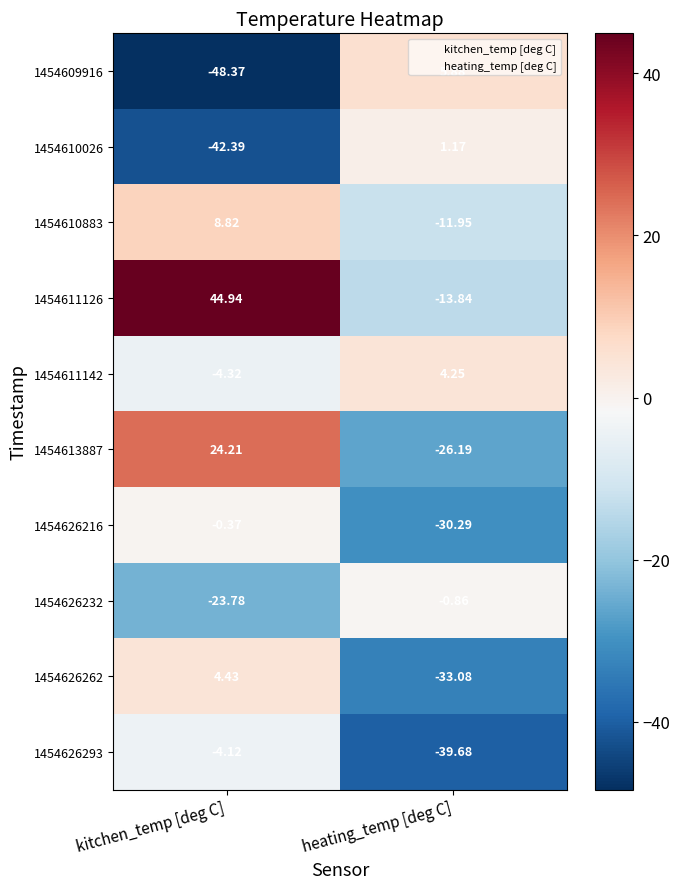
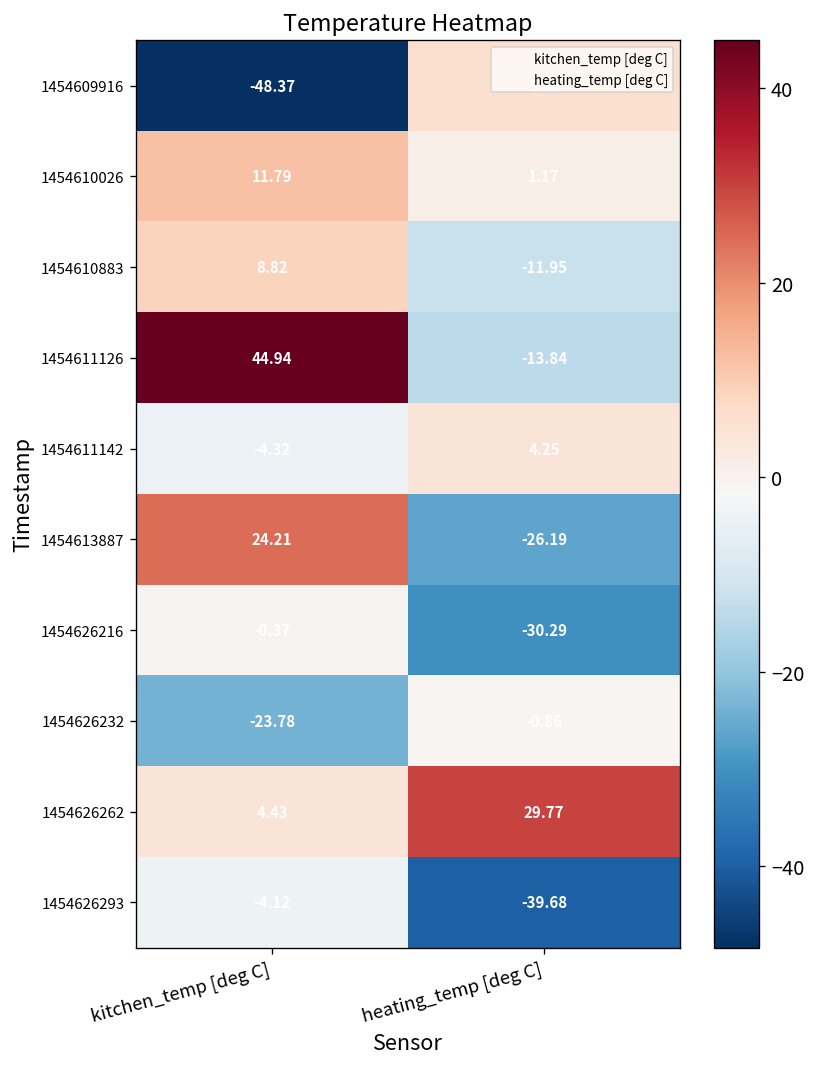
  {
    "1454609916": {
      "kitchen_temp [deg C]": -48.37
    },
    "1454610026": {
-     "kitchen_temp [deg C]": -42.39
+     "kitchen_temp [deg C]": 11.79
    },
    "1454610883": {
      "kitchen_temp [deg C]": 8.82,
      "heating_temp [deg C]": -11.95
    },
    "1454611126": {
      "kitchen_temp [deg C]": 44.94,
      "heating_temp [deg C]": -13.84
    },
    "1454613887": {
      "kitchen_temp [deg C]": 24.21,
      "heating_temp [deg C]": -26.19
    },
    "1454626216": {
      "heating_temp [deg C]": -30.29
    },
    "1454626232": {
      "kitchen_temp [deg C]": -23.78
    },
    "1454626262": {
-     "heating_temp [deg C]": -33.08
+     "heating_temp [deg C]": 29.77
    },
    "1454626293": {
      "heating_temp [deg C]": -39.68
    }
  }
